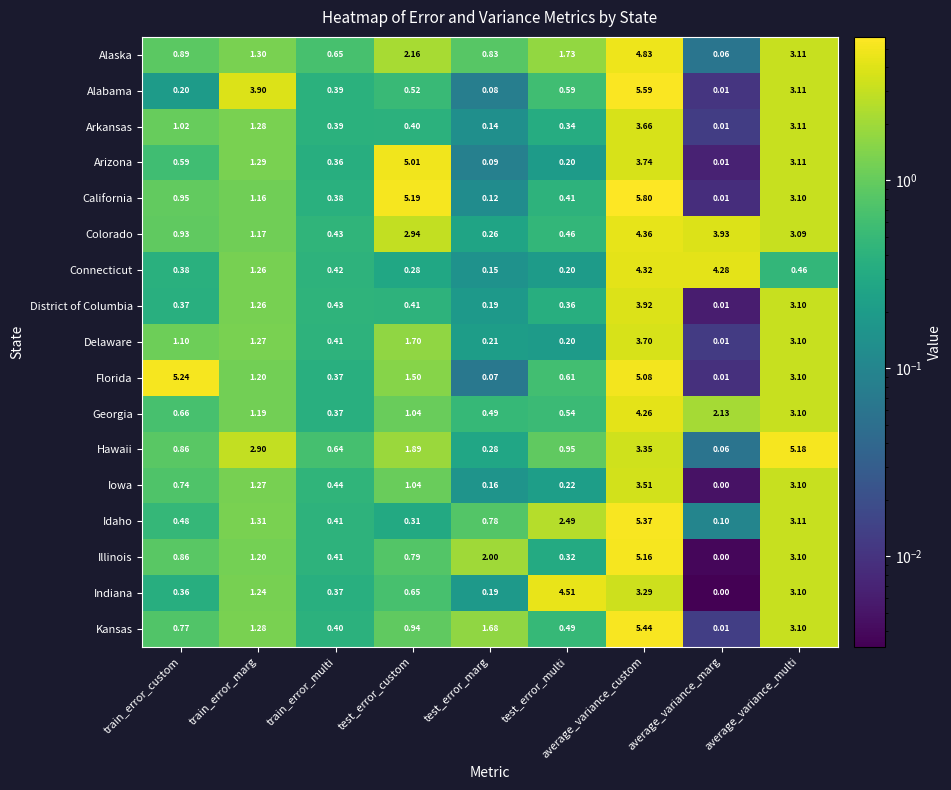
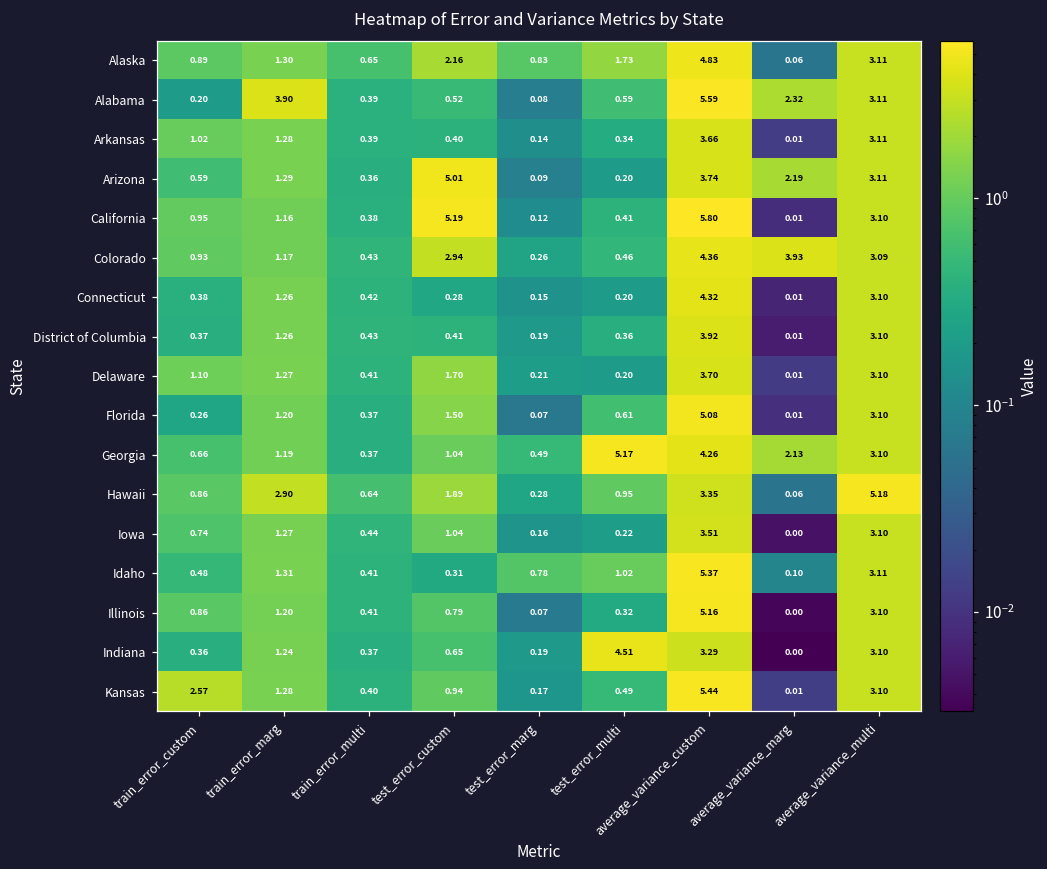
  {
    "Alaska": {
      "train_error_custom": 0.89,
      "train_error_marg": 1.30,
      "train_error_multi": 0.65,
      "test_error_custom": 2.16,
      "test_error_marg": 0.83,
      "test_error_multi": 1.73,
      "average_variance_custom": 4.83,
      "average_variance_marg": 0.06,
      "average_variance_multi": 3.11
    },
    "Alabama": {
      "train_error_custom": 0.20,
      "train_error_marg": 3.90,
      "train_error_multi": 0.39,
      "test_error_custom": 0.52,
      "test_error_marg": 0.08,
      "test_error_multi": 0.59,
      "average_variance_custom": 5.59,
-     "average_variance_marg": 0.01,
+     "average_variance_marg": 2.32,
      "average_variance_multi": 3.11
    },
    "Arkansas": {
      "train_error_custom": 1.02,
      "train_error_marg": 1.28,
      "train_error_multi": 0.39,
      "test_error_custom": 0.40,
      "test_error_marg": 0.14,
      "test_error_multi": 0.34,
      "average_variance_custom": 3.66,
      "average_variance_marg": 0.01,
      "average_variance_multi": 3.11
    },
    "Arizona": {
      "train_error_custom": 0.59,
      "train_error_marg": 1.29,
      "train_error_multi": 0.36,
      "test_error_custom": 5.01,
      "test_error_marg": 0.09,
      "test_error_multi": 0.20,
      "average_variance_custom": 3.74,
-     "average_variance_marg": 0.01,
+     "average_variance_marg": 2.19,
      "average_variance_multi": 3.11
    },
    "California": {
      "train_error_custom": 0.95,
      "train_error_marg": 1.16,
      "train_error_multi": 0.38,
      "test_error_custom": 5.19,
      "test_error_marg": 0.12,
      "test_error_multi": 0.41,
      "average_variance_custom": 5.80,
      "average_variance_marg": 0.01,
      "average_variance_multi": 3.10
    },
    "Colorado": {
      "train_error_custom": 0.93,
      "train_error_marg": 1.17,
      "train_error_multi": 0.43,
      "test_error_custom": 2.94,
      "test_error_marg": 0.26,
      "test_error_multi": 0.46,
      "average_variance_custom": 4.36,
      "average_variance_marg": 3.93,
      "average_variance_multi": 3.09
    },
    "Connecticut": {
      "train_error_custom": 0.38,
      "train_error_marg": 1.26,
      "train_error_multi": 0.42,
      "test_error_custom": 0.28,
      "test_error_marg": 0.15,
      "test_error_multi": 0.20,
      "average_variance_custom": 4.32,
-     "average_variance_marg": 4.28,
-     "average_variance_multi": 0.46
+     "average_variance_marg": 0.01,
+     "average_variance_multi": 3.10
    },
    "District of Columbia": {
      "train_error_custom": 0.37,
      "train_error_marg": 1.26,
      "train_error_multi": 0.43,
      "test_error_custom": 0.41,
      "test_error_marg": 0.19,
      "test_error_multi": 0.36,
      "average_variance_custom": 3.92,
      "average_variance_marg": 0.01,
      "average_variance_multi": 3.10
    },
    "Delaware": {
      "train_error_custom": 1.10,
      "train_error_marg": 1.27,
      "train_error_multi": 0.41,
      "test_error_custom": 1.70,
      "test_error_marg": 0.21,
      "test_error_multi": 0.20,
      "average_variance_custom": 3.70,
      "average_variance_marg": 0.01,
      "average_variance_multi": 3.10
    },
    "Florida": {
-     "train_error_custom": 5.24,
+     "train_error_custom": 0.26,
      "train_error_marg": 1.20,
      "train_error_multi": 0.37,
      "test_error_custom": 1.50,
      "test_error_marg": 0.07,
      "test_error_multi": 0.61,
      "average_variance_custom": 5.08,
      "average_variance_marg": 0.01,
      "average_variance_multi": 3.10
    },
    "Georgia": {
      "train_error_custom": 0.66,
      "train_error_marg": 1.19,
      "train_error_multi": 0.37,
      "test_error_custom": 1.04,
      "test_error_marg": 0.49,
-     "test_error_multi": 0.54,
+     "test_error_multi": 5.17,
      "average_variance_custom": 4.26,
      "average_variance_marg": 2.13,
      "average_variance_multi": 3.10
    },
    "Hawaii": {
      "train_error_custom": 0.86,
      "train_error_marg": 2.90,
      "train_error_multi": 0.64,
      "test_error_custom": 1.89,
      "test_error_marg": 0.28,
      "test_error_multi": 0.95,
      "average_variance_custom": 3.35,
      "average_variance_marg": 0.06,
      "average_variance_multi": 5.18
    },
    "Iowa": {
      "train_error_custom": 0.74,
      "train_error_marg": 1.27,
      "train_error_multi": 0.44,
      "test_error_custom": 1.04,
      "test_error_marg": 0.16,
      "test_error_multi": 0.22,
      "average_variance_custom": 3.51,
      "average_variance_marg": 0.00,
      "average_variance_multi": 3.10
    },
    "Idaho": {
      "train_error_custom": 0.48,
      "train_error_marg": 1.31,
      "train_error_multi": 0.41,
      "test_error_custom": 0.31,
      "test_error_marg": 0.78,
-     "test_error_multi": 2.49,
+     "test_error_multi": 1.02,
      "average_variance_custom": 5.37,
      "average_variance_marg": 0.10,
      "average_variance_multi": 3.11
    },
    "Illinois": {
      "train_error_custom": 0.86,
      "train_error_marg": 1.20,
      "train_error_multi": 0.41,
      "test_error_custom": 0.79,
-     "test_error_marg": 2.00,
+     "test_error_marg": 0.07,
      "test_error_multi": 0.32,
      "average_variance_custom": 5.16,
      "average_variance_marg": 0.00,
      "average_variance_multi": 3.10
    },
    "Indiana": {
      "train_error_custom": 0.36,
      "train_error_marg": 1.24,
      "train_error_multi": 0.37,
      "test_error_custom": 0.65,
      "test_error_marg": 0.19,
      "test_error_multi": 4.51,
      "average_variance_custom": 3.29,
      "average_variance_marg": 0.00,
      "average_variance_multi": 3.10
    },
    "Kansas": {
-     "train_error_custom": 0.77,
+     "train_error_custom": 2.57,
      "train_error_marg": 1.28,
      "train_error_multi": 0.40,
      "test_error_custom": 0.94,
-     "test_error_marg": 1.68,
+     "test_error_marg": 0.17,
      "test_error_multi": 0.49,
      "average_variance_custom": 5.44,
      "average_variance_marg": 0.01,
      "average_variance_multi": 3.10
    }
  }
